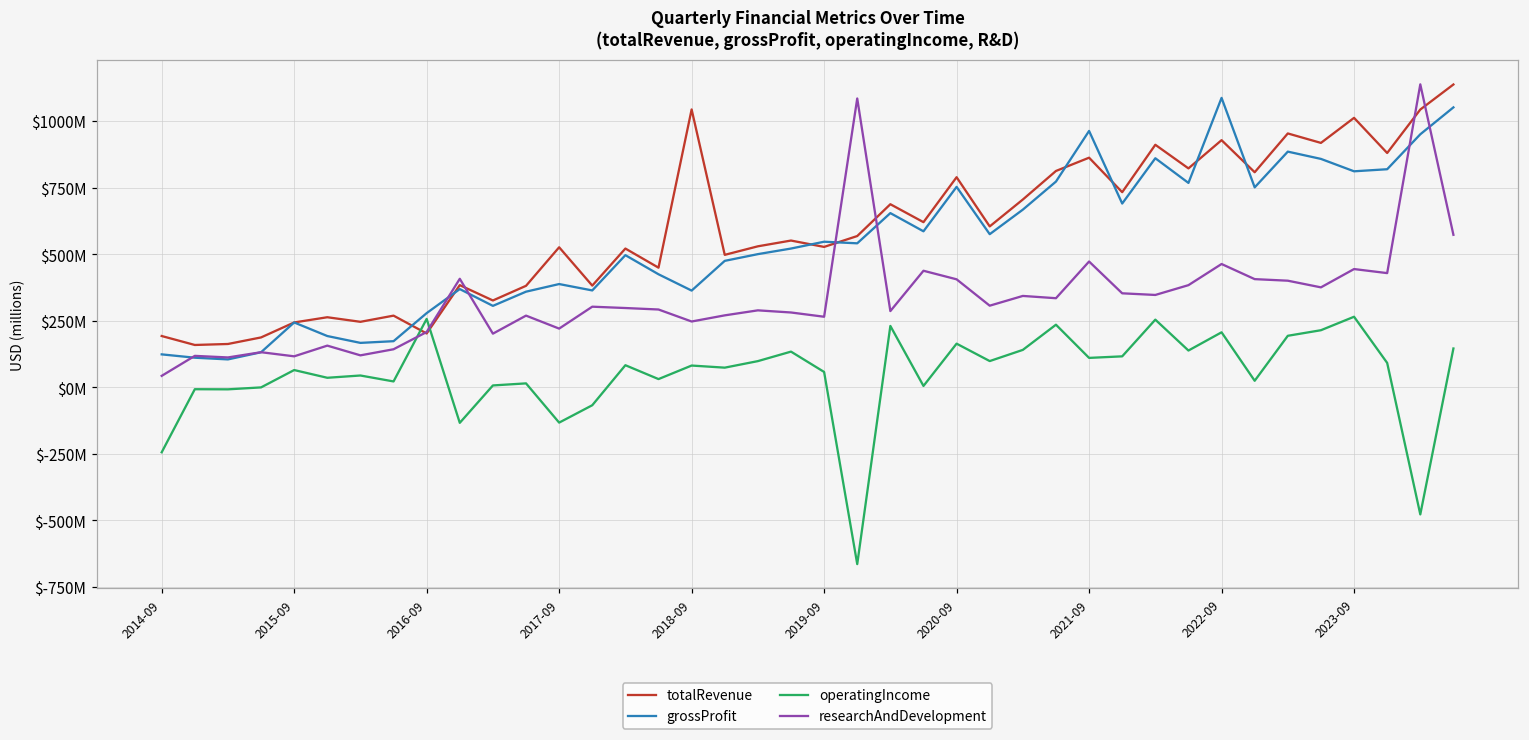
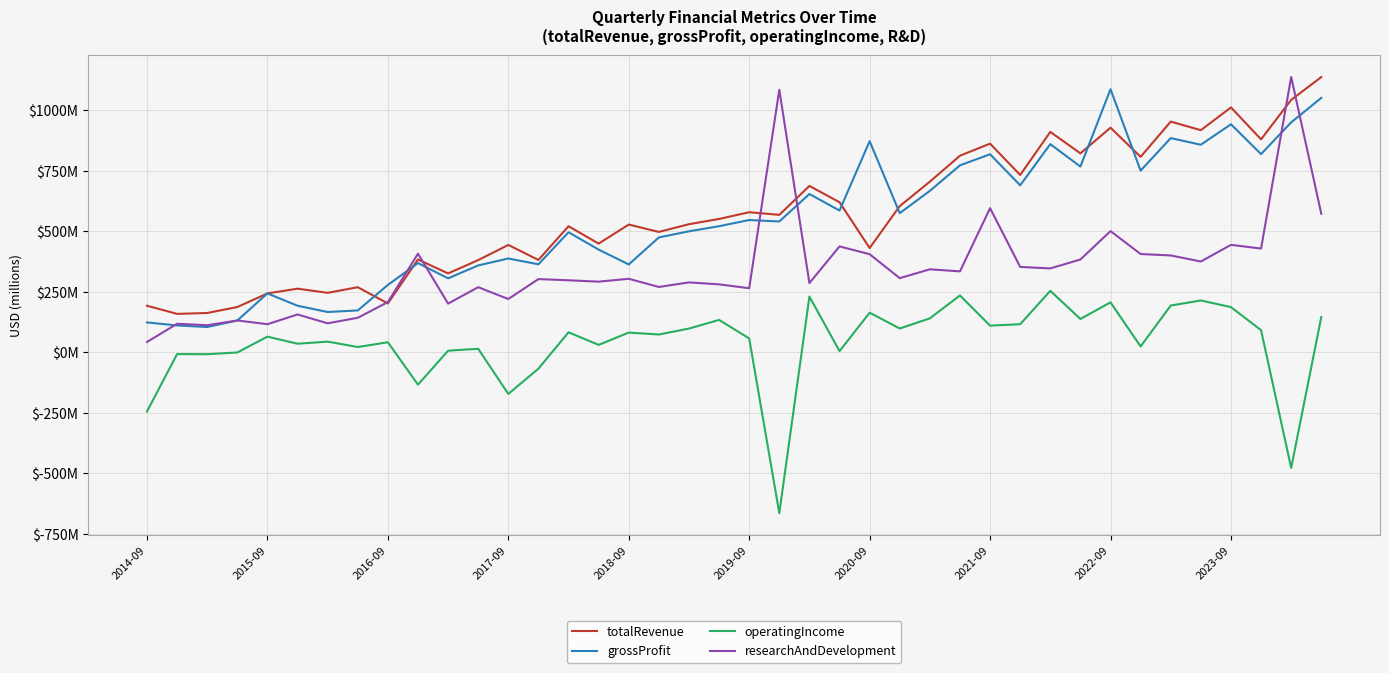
  {
    "totalRevenue": {
      "2014-09": "$190000000",
-     "2017-09": "$530000000",
-     "2018-09": "$1040000000",
-     "2019-09": "$530000000",
-     "2020-09": "$790000000",
+     "2017-09": "$440000000",
+     "2018-09": "$530000000",
+     "2019-09": "$580000000",
+     "2020-09": "$430000000",
      "2021-09": "$860000000",
      "2022-09": "$930000000",
      "2023-09": "$1010000000"
    },
    "grossProfit": {
      "2014-09": "$120000000",
      "2016-09": "$280000000",
      "2017-09": "$390000000",
      "2018-09": "$360000000",
      "2019-09": "$550000000",
-     "2020-09": "$750000000",
-     "2021-09": "$960000000",
+     "2020-09": "$870000000",
+     "2021-09": "$820000000",
      "2022-09": "$1090000000",
-     "2023-09": "$810000000"
+     "2023-09": "$940000000"
    },
    "operatingIncome": {
      "2014-09": "$-240000000",
      "2015-09": "$70000000",
-     "2016-09": "$260000000",
-     "2017-09": "$-130000000",
+     "2016-09": "$40000000",
+     "2017-09": "$-170000000",
      "2018-09": "$80000000",
      "2019-09": "$60000000",
      "2020-09": "$160000000",
      "2021-09": "$110000000",
      "2022-09": "$210000000",
-     "2023-09": "$270000000"
+     "2023-09": "$190000000"
    },
    "researchAndDevelopment": {
      "2014-09": "$40000000",
      "2015-09": "$120000000",
      "2017-09": "$220000000",
-     "2018-09": "$250000000",
+     "2018-09": "$300000000",
      "2019-09": "$270000000",
      "2020-09": "$410000000",
-     "2021-09": "$470000000",
-     "2022-09": "$460000000",
+     "2021-09": "$600000000",
+     "2022-09": "$500000000",
      "2023-09": "$440000000"
    }
  }
